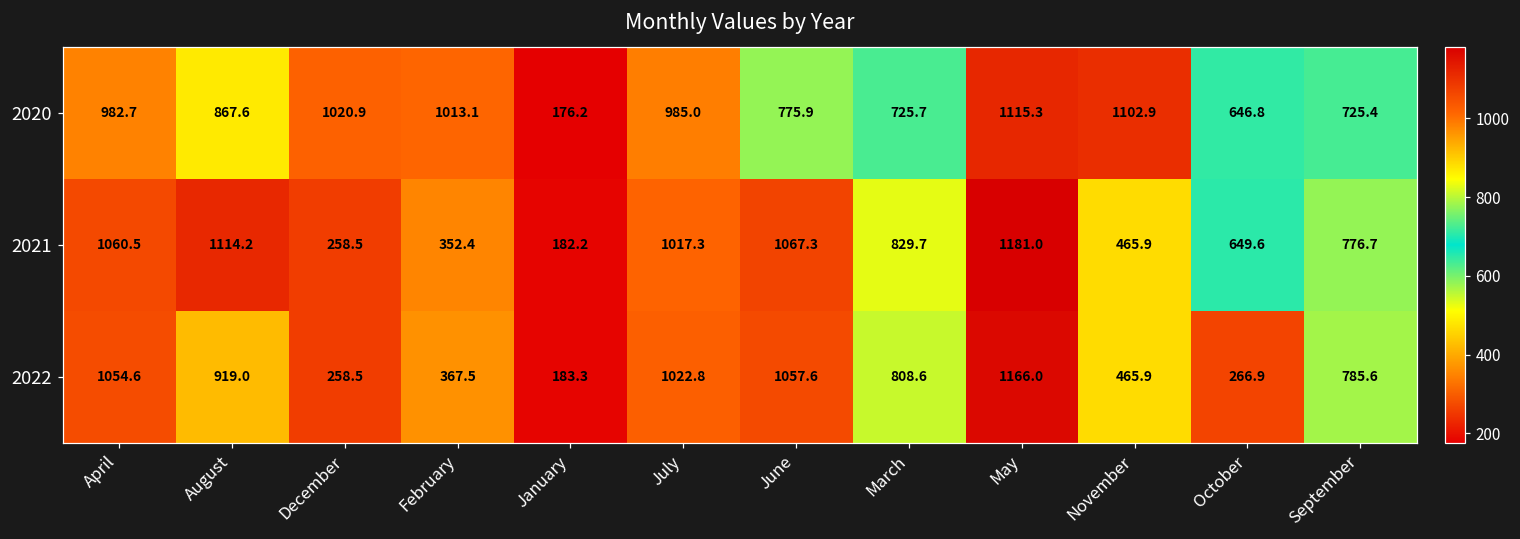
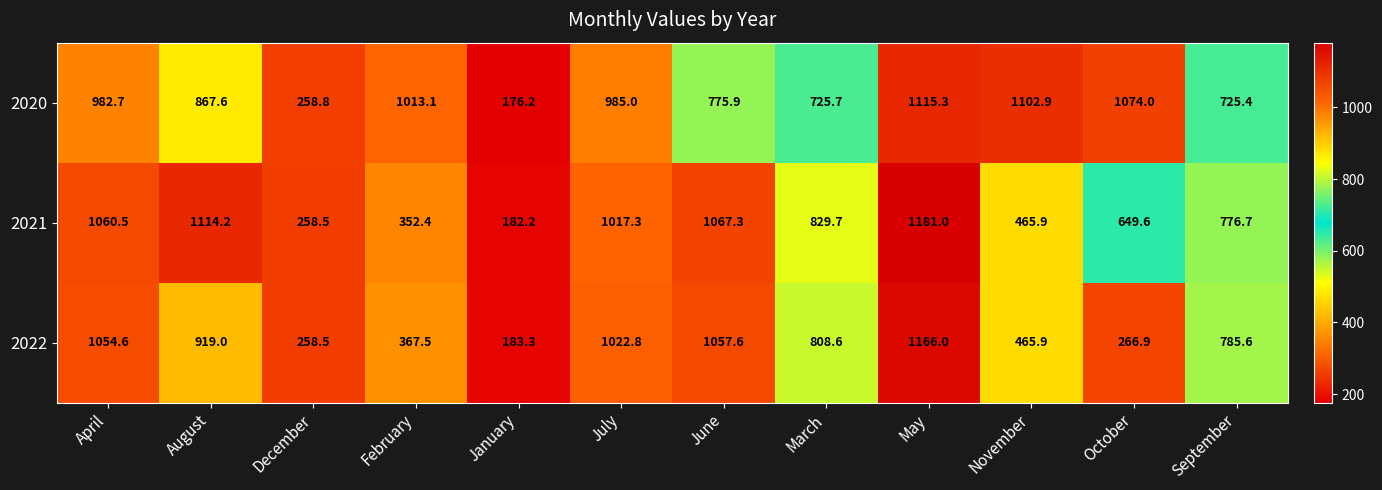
  {
    "2020": {
      "April": 982.7,
      "August": 867.6,
-     "December": 1020.9,
+     "December": 258.8,
      "February": 1013.1,
      "January": 176.2,
      "July": 985.0,
      "June": 775.9,
      "March": 725.7,
      "May": 1115.3,
      "November": 1102.9,
-     "October": 646.8,
+     "October": 1074.0,
      "September": 725.4
    },
    "2021": {
      "April": 1060.5,
      "August": 1114.2,
      "December": 258.5,
      "February": 352.4,
      "January": 182.2,
      "July": 1017.3,
      "June": 1067.3,
      "March": 829.7,
      "May": 1181.0,
      "November": 465.9,
      "October": 649.6,
      "September": 776.7
    },
    "2022": {
      "April": 1054.6,
      "August": 919.0,
      "December": 258.5,
      "February": 367.5,
      "January": 183.3,
      "July": 1022.8,
      "June": 1057.6,
      "March": 808.6,
      "May": 1166.0,
      "November": 465.9,
      "October": 266.9,
      "September": 785.6
    }
  }
